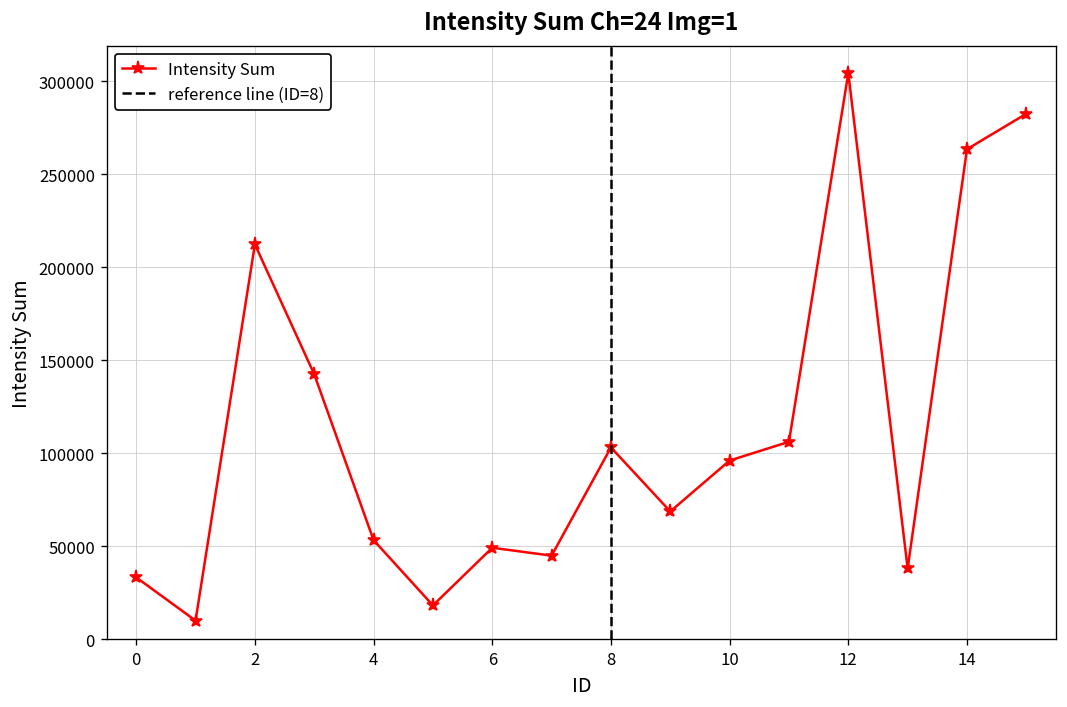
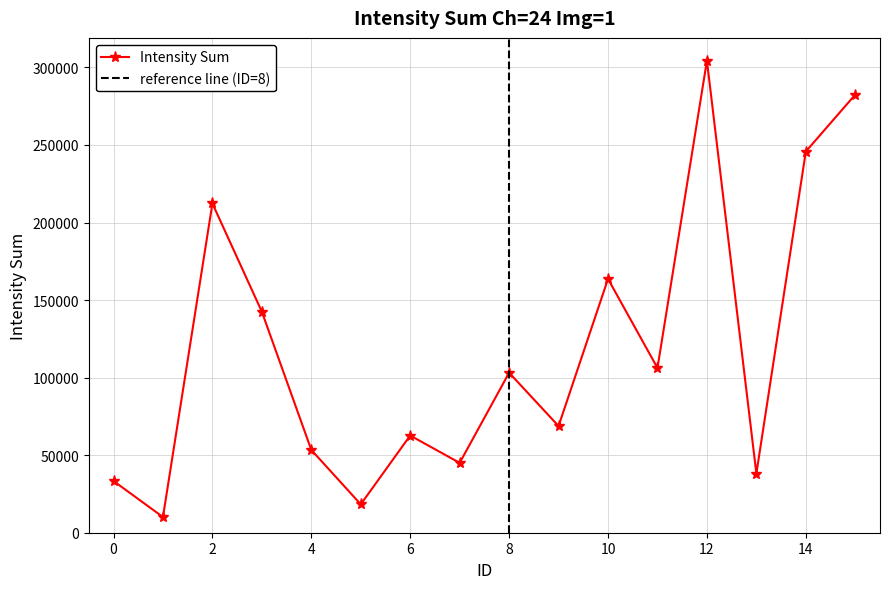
  {
    "0": 33000,
    "2": 212000,
    "4": 53000,
-   "6": 49000,
+   "6": 63000,
    "8": 103000,
-   "10": 96000,
+   "10": 164000,
    "12": 304000,
-   "14": 263000
+   "14": 246000
  }
